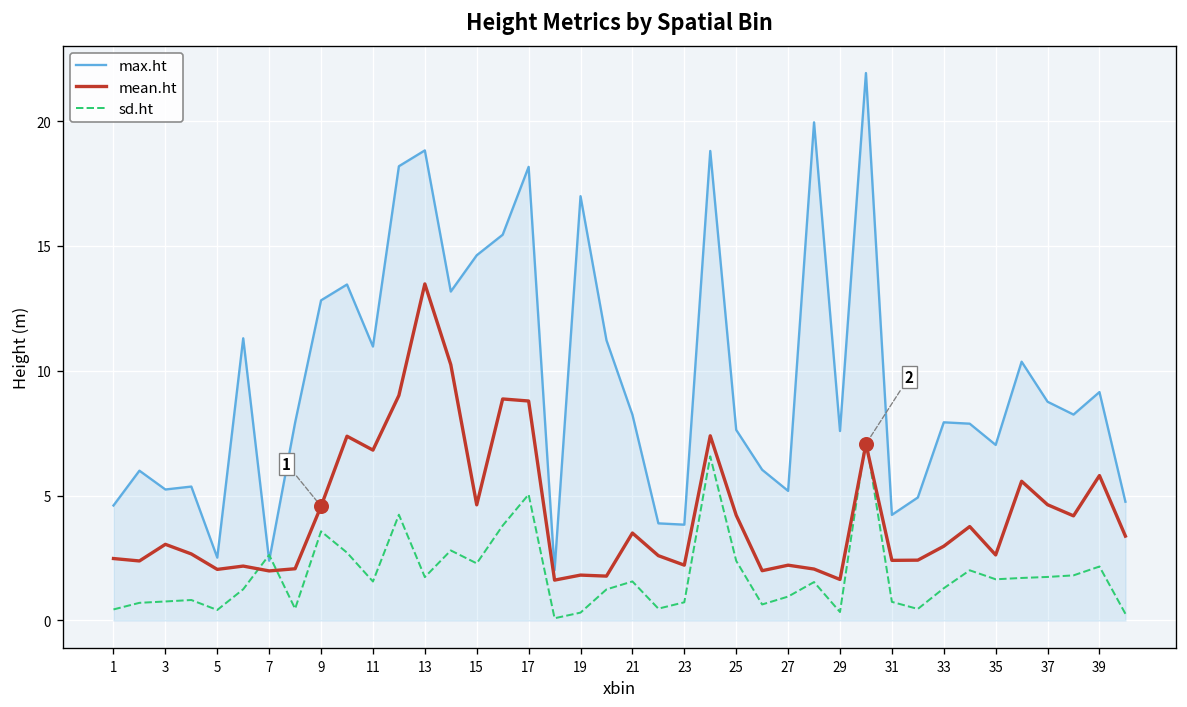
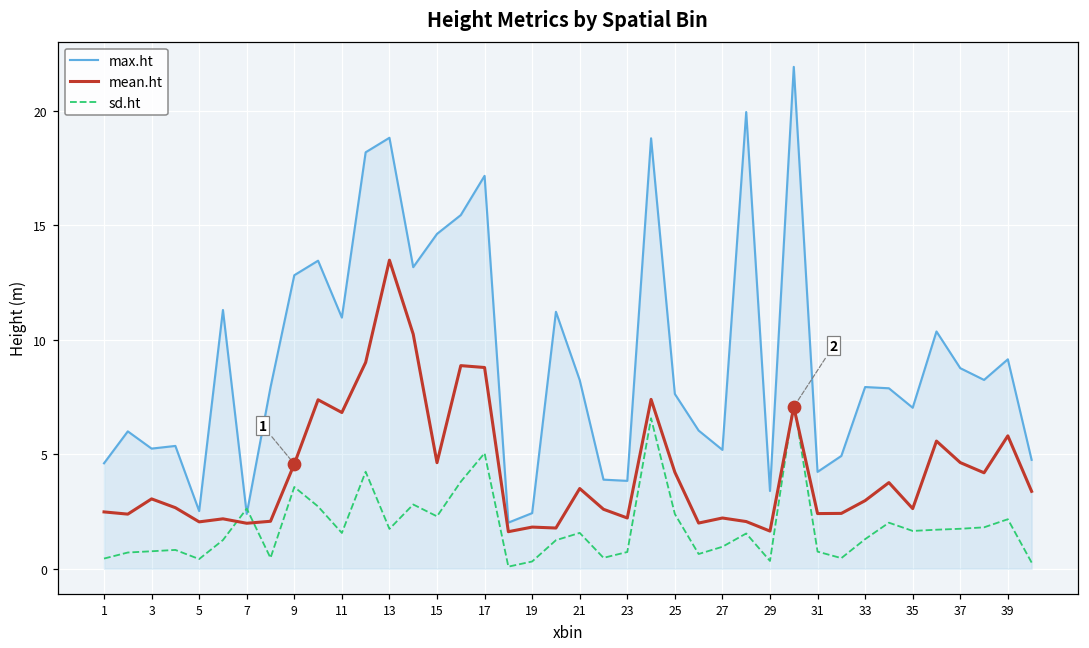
  {
    "max.ht": {
      "1": 4.6,
      "3": 5.2,
      "5": 2.5,
      "7": 2.4,
      "9": 12.8,
      "11": 11.0,
      "13": 18.8,
      "15": 14.6,
-     "17": 18.2,
-     "19": 17.0,
+     "17": 17.2,
+     "19": 2.4,
      "21": 8.2,
      "23": 3.8,
      "25": 7.6,
      "27": 5.2,
-     "29": 7.6,
+     "29": 3.4,
      "31": 4.2,
      "33": 7.9,
      "35": 7.0,
      "37": 8.8,
      "39": 9.1
    },
    "sd.ht": {
      "1": 0.4,
      "3": 0.8,
      "5": 0.4,
      "7": 2.6,
      "9": 3.6,
      "11": 1.6,
      "13": 1.7,
      "15": 2.3,
      "17": 5.0,
      "19": 0.3,
      "21": 1.6,
      "23": 0.7,
      "25": 2.4,
      "27": 1.0,
      "29": 0.3,
      "31": 0.7,
      "33": 1.3,
      "35": 1.7,
      "37": 1.7,
      "39": 2.2
    }
  }
